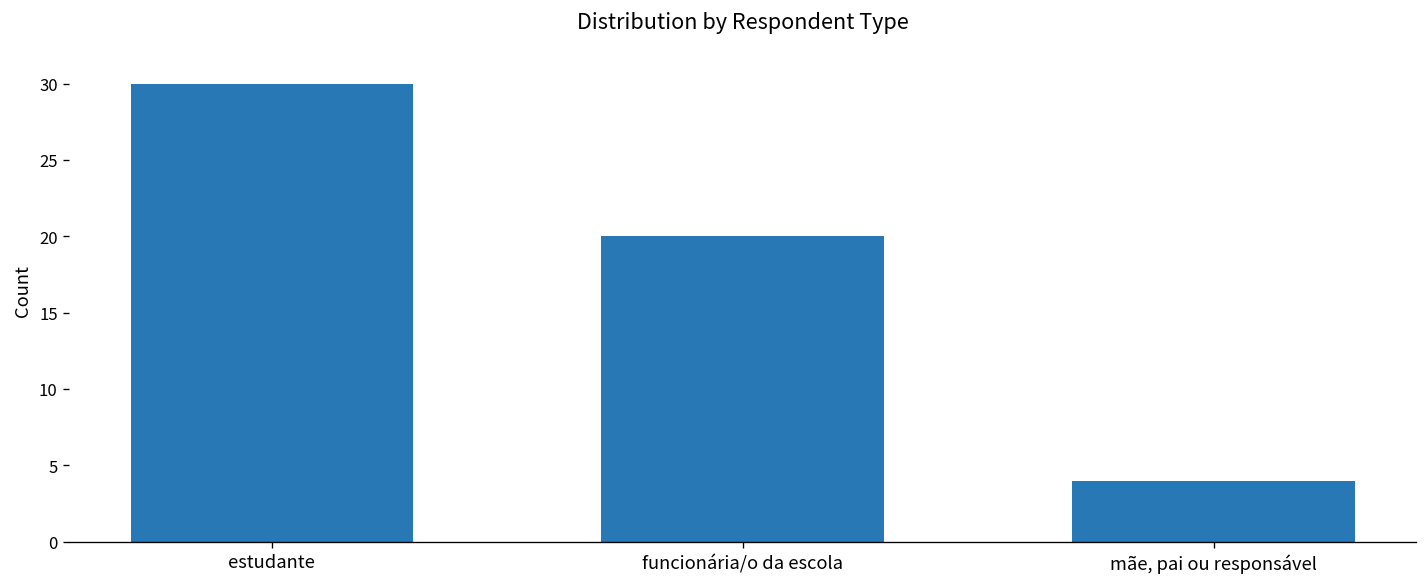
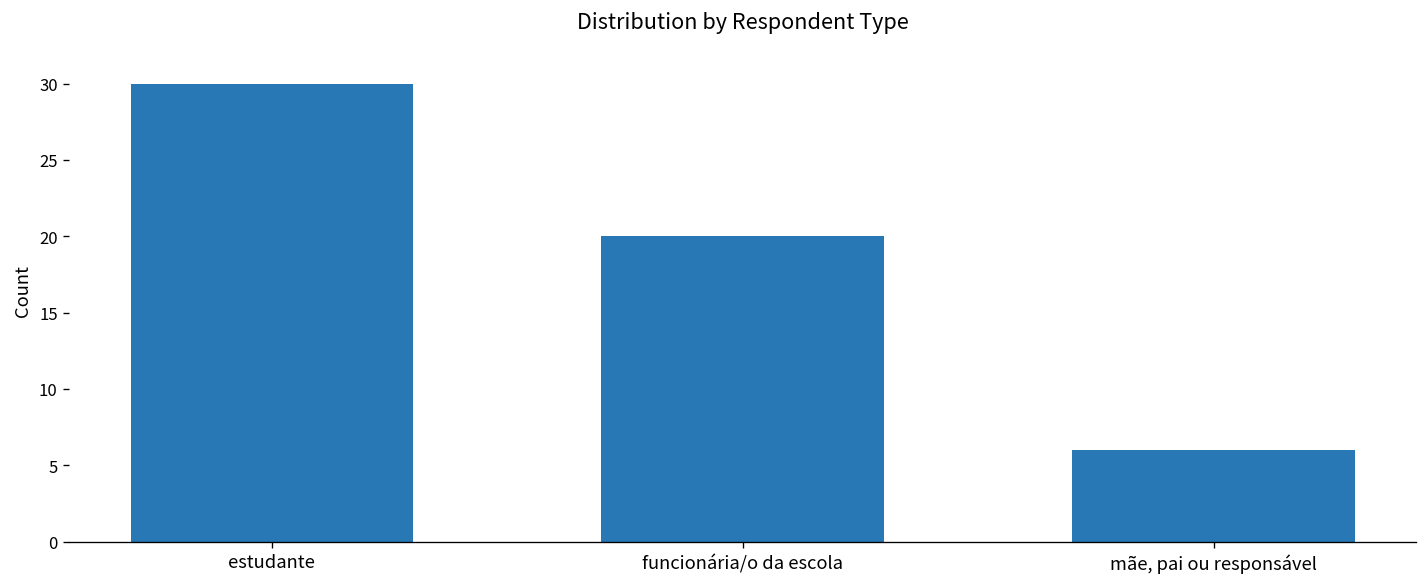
  {
    "estudante": 30,
    "funcionária/o da escola": 20,
-   "mãe, pai ou responsável": 4
+   "mãe, pai ou responsável": 6
  }
